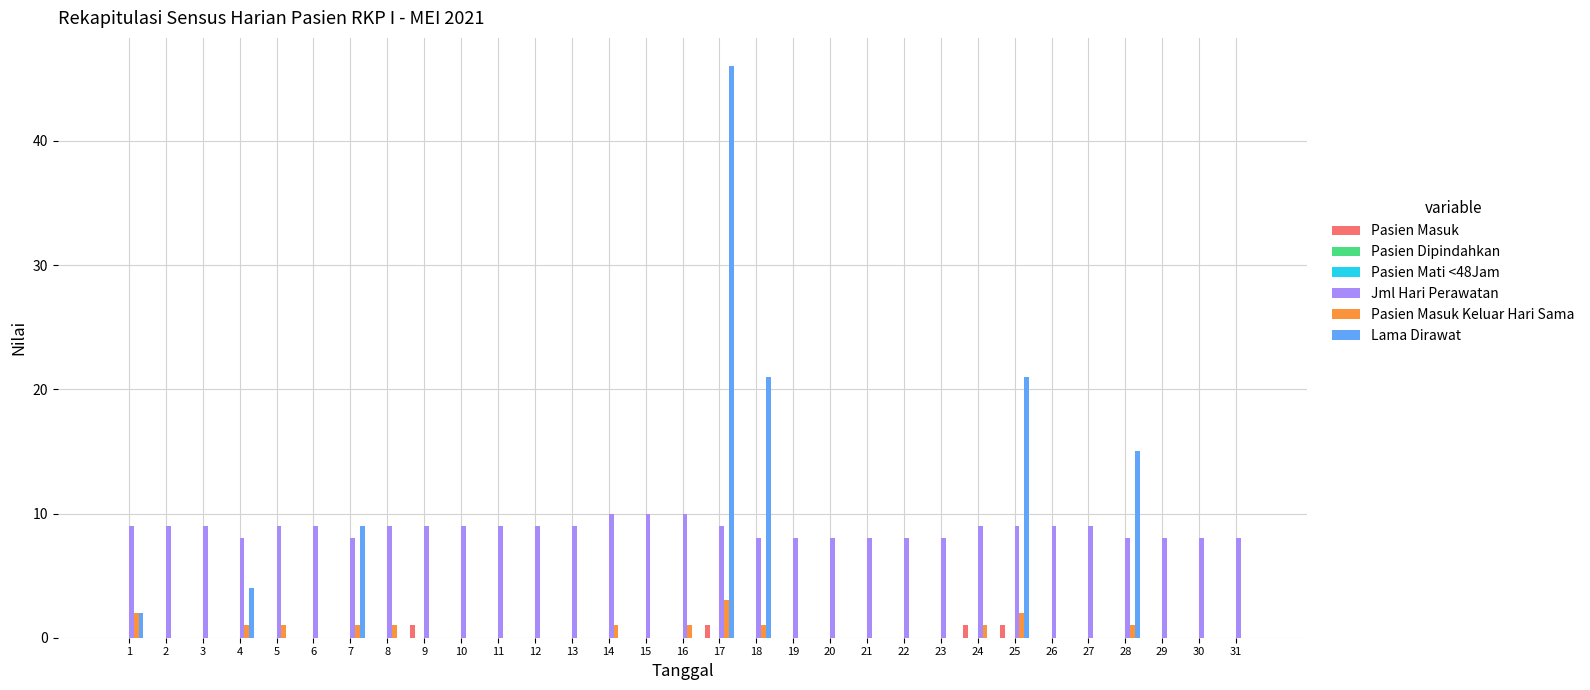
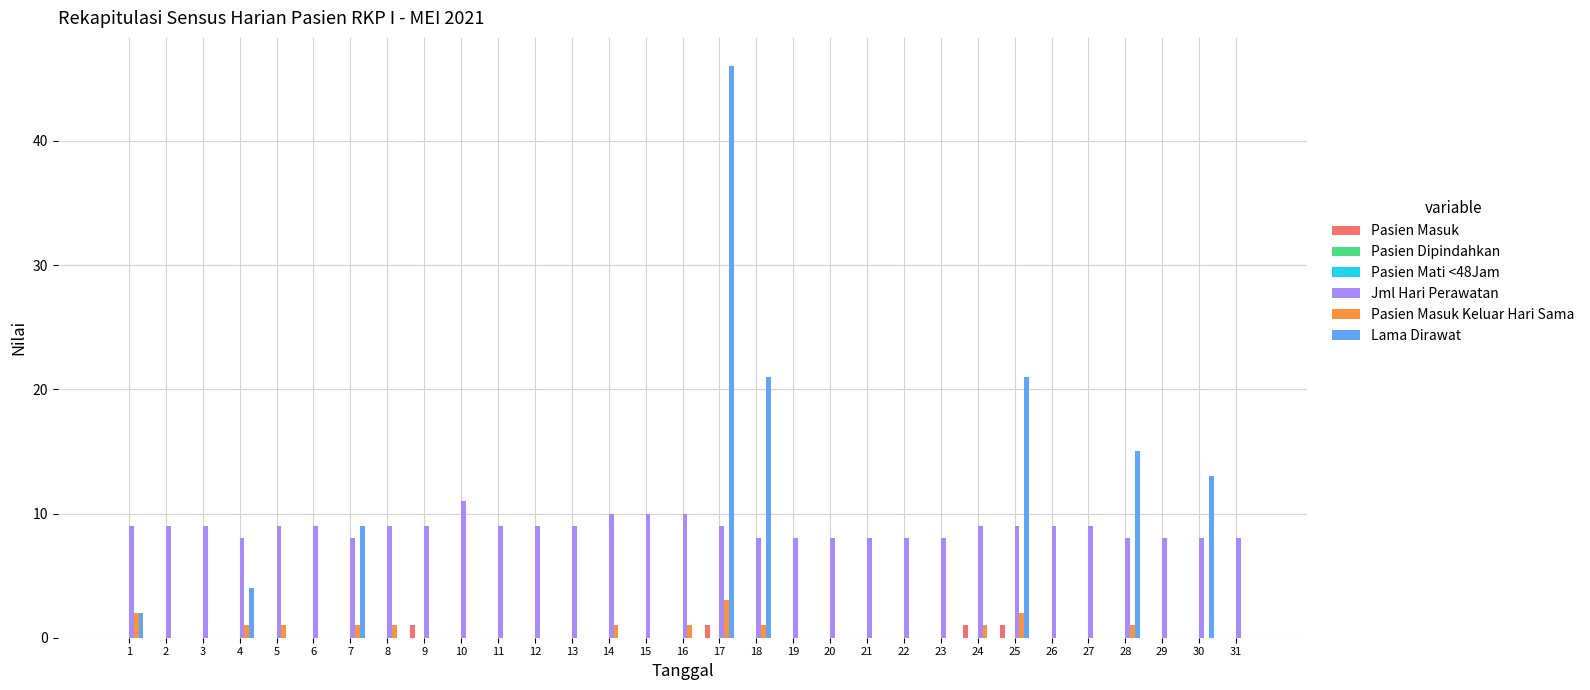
  {
    "Pasien Masuk": {
      "1": 0,
      "2": 0,
      "3": 0,
      "4": 0,
      "5": 0,
      "6": 0,
      "7": 0,
      "8": 0,
      "9": 1,
      "10": 0,
      "11": 0,
      "12": 0,
      "13": 0,
      "14": 0,
      "15": 0,
      "16": 0,
      "17": 1,
      "18": 0,
      "19": 0,
      "20": 0,
      "21": 0,
      "22": 0,
      "23": 0,
      "24": 1,
      "25": 1,
      "26": 0,
      "27": 0,
      "28": 0,
      "29": 0,
      "30": 0,
      "31": 0
    },
    "Pasien Dipindahkan": {
      "1": 0,
      "2": 0,
      "3": 0,
      "4": 0,
      "5": 0,
      "6": 0,
      "7": 0,
      "8": 0,
      "9": 0,
      "10": 0,
      "11": 0,
      "12": 0,
      "13": 0,
      "14": 0,
      "15": 0,
      "16": 0,
      "17": 0,
      "18": 0,
      "19": 0,
      "20": 0,
      "21": 0,
      "22": 0,
      "23": 0,
      "24": 0,
      "25": 0,
      "26": 0,
      "27": 0,
      "28": 0,
      "29": 0,
      "30": 0,
      "31": 0
    },
    "Pasien Mati <48Jam": {
      "1": 0,
      "2": 0,
      "3": 0,
      "4": 0,
      "5": 0,
      "6": 0,
      "7": 0,
      "8": 0,
      "9": 0,
      "10": 0,
      "11": 0,
      "12": 0,
      "13": 0,
      "14": 0,
      "15": 0,
      "16": 0,
      "17": 0,
      "18": 0,
      "19": 0,
      "20": 0,
      "21": 0,
      "22": 0,
      "23": 0,
      "24": 0,
      "25": 0,
      "26": 0,
      "27": 0,
      "28": 0,
      "29": 0,
      "30": 0,
      "31": 0
    },
    "Jml Hari Perawatan": {
      "1": 9,
      "2": 9,
      "3": 9,
      "4": 8,
      "5": 9,
      "6": 9,
      "7": 8,
      "8": 9,
      "9": 9,
-     "10": 9,
+     "10": 11,
      "11": 9,
      "12": 9,
      "13": 9,
      "14": 10,
      "15": 10,
      "16": 10,
      "17": 9,
      "18": 8,
      "19": 8,
      "20": 8,
      "21": 8,
      "22": 8,
      "23": 8,
      "24": 9,
      "25": 9,
      "26": 9,
      "27": 9,
      "28": 8,
      "29": 8,
      "30": 8,
      "31": 8
    },
    "Pasien Masuk Keluar Hari Sama": {
      "1": 2,
      "2": 0,
      "3": 0,
      "4": 1,
      "5": 1,
      "6": 0,
      "7": 1,
      "8": 1,
      "9": 0,
      "10": 0,
      "11": 0,
      "12": 0,
      "13": 0,
      "14": 1,
      "15": 0,
      "16": 1,
      "17": 3,
      "18": 1,
      "19": 0,
      "20": 0,
      "21": 0,
      "22": 0,
      "23": 0,
      "24": 1,
      "25": 2,
      "26": 0,
      "27": 0,
      "28": 1,
      "29": 0,
      "30": 0,
      "31": 0
    },
    "Lama Dirawat": {
      "1": 2,
      "2": 0,
      "3": 0,
      "4": 4,
      "5": 0,
      "6": 0,
      "7": 9,
      "8": 0,
      "9": 0,
      "10": 0,
      "11": 0,
      "12": 0,
      "13": 0,
      "14": 0,
      "15": 0,
      "16": 0,
      "17": 46,
      "18": 21,
      "19": 0,
      "20": 0,
      "21": 0,
      "22": 0,
      "23": 0,
      "24": 0,
      "25": 21,
      "26": 0,
      "27": 0,
      "28": 15,
      "29": 0,
-     "30": 0,
+     "30": 13,
      "31": 0
    }
  }
